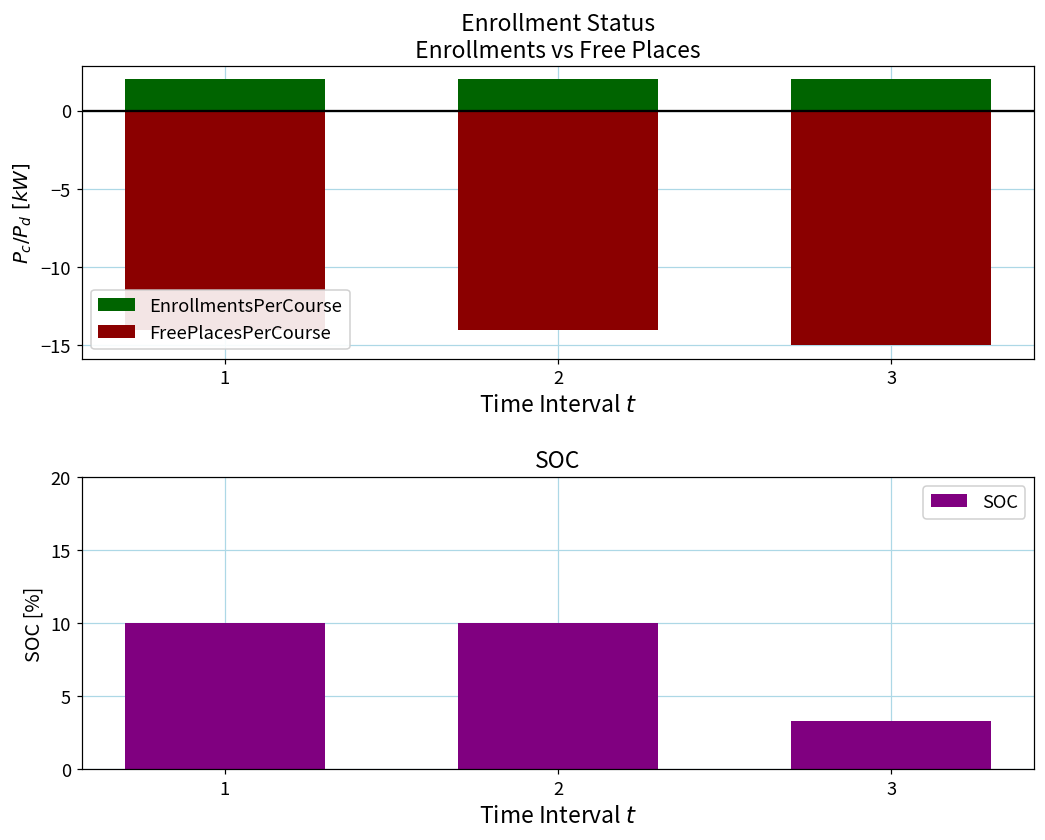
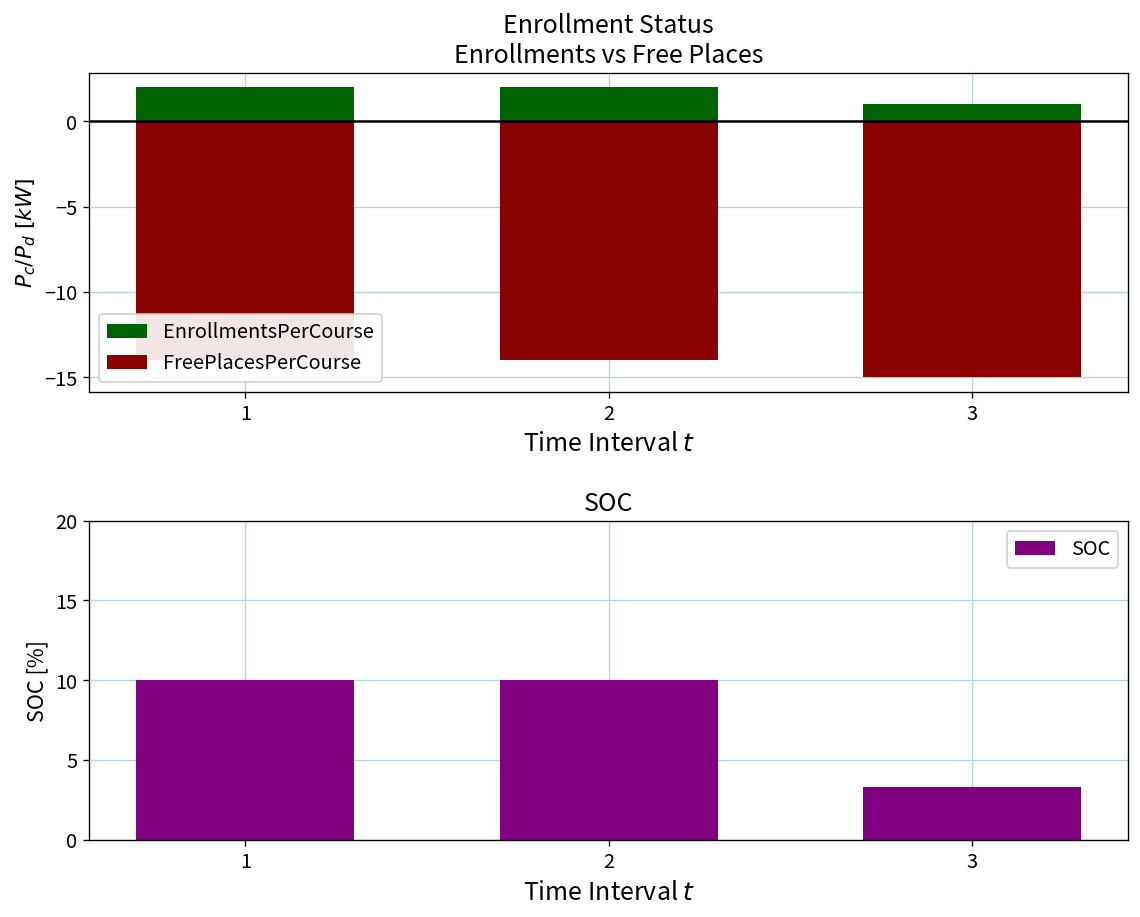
  {
    "Enrollment Status Enrollments vs Free Places": {
      "EnrollmentsPerCourse": {
        "1": 2,
        "2": 2,
-       "3": 2
+       "3": 1
      },
      "FreePlacesPerCourse": {
        "2": -14,
        "3": -15
      }
    },
    "SOC": {
      "1": 10.0,
      "2": 10.0,
      "3": 3.3
    }
  }
